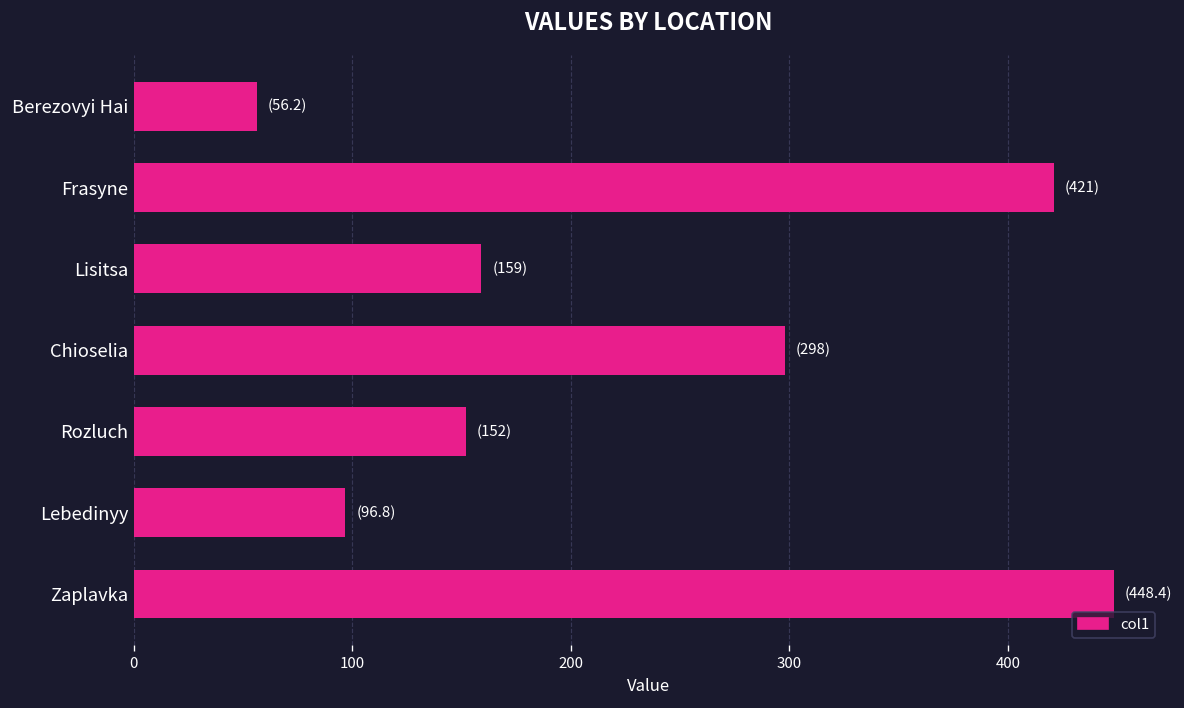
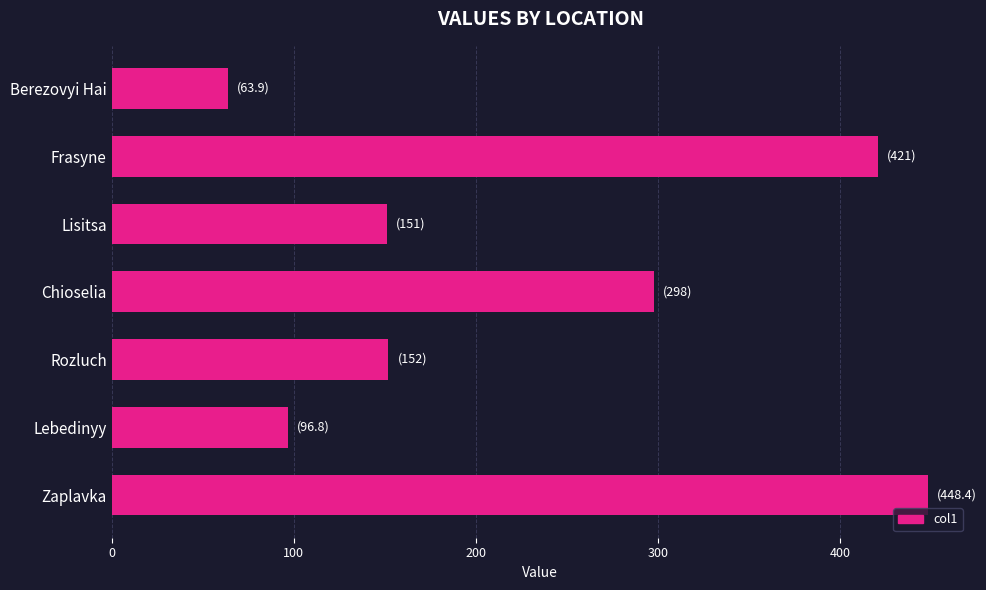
  {
-   "Berezovyi Hai": "(56.2)",
+   "Berezovyi Hai": "(63.9)",
    "Frasyne": "(421)",
-   "Lisitsa": "(159)",
+   "Lisitsa": "(151)",
    "Chioselia": "(298)",
    "Rozluch": "(152)",
    "Lebedinyy": "(96.8)",
    "Zaplavka": "(448.4)"
  }
